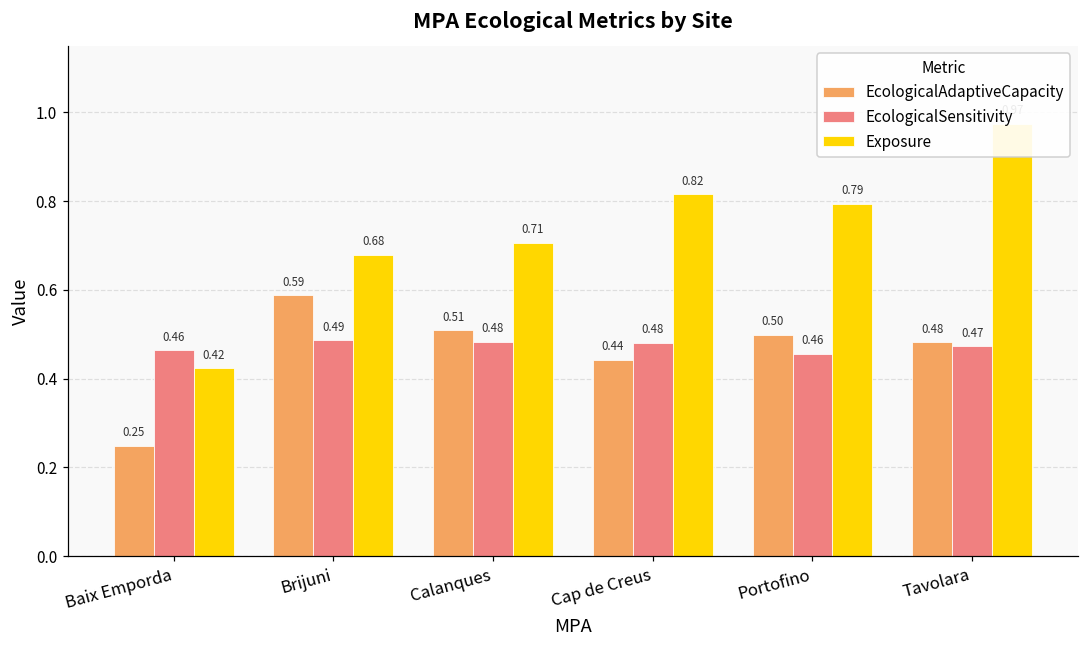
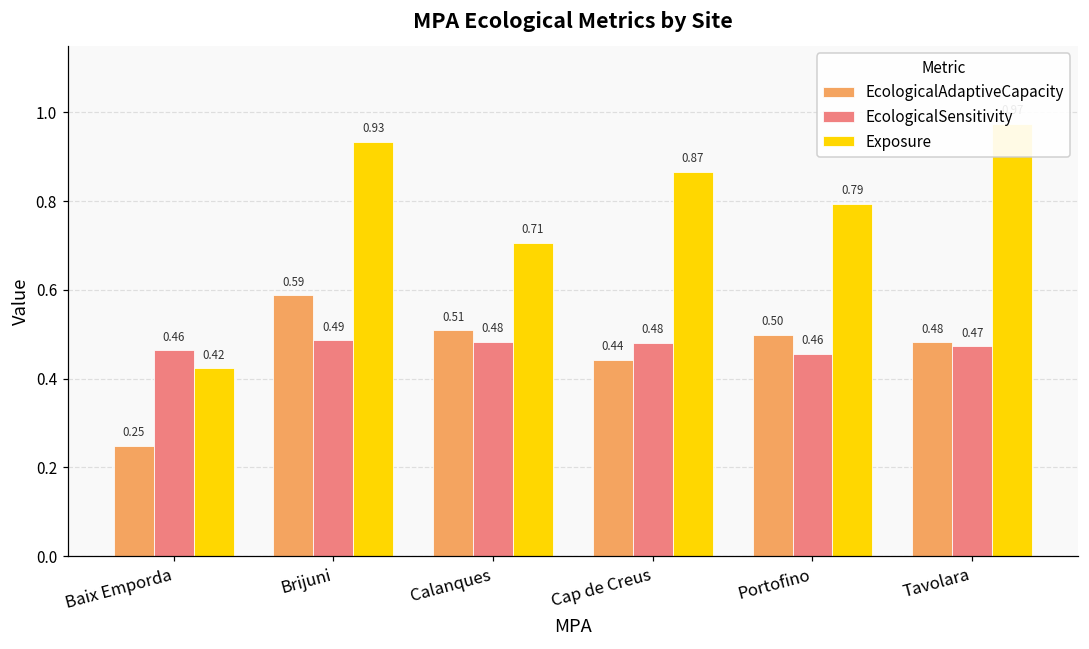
  {
    "Exposure": {
      "Baix Emporda": 0.42,
-     "Brijuni": 0.68,
+     "Brijuni": 0.93,
      "Calanques": 0.71,
-     "Cap de Creus": 0.82,
+     "Cap de Creus": 0.87,
      "Portofino": 0.79
    }
  }
